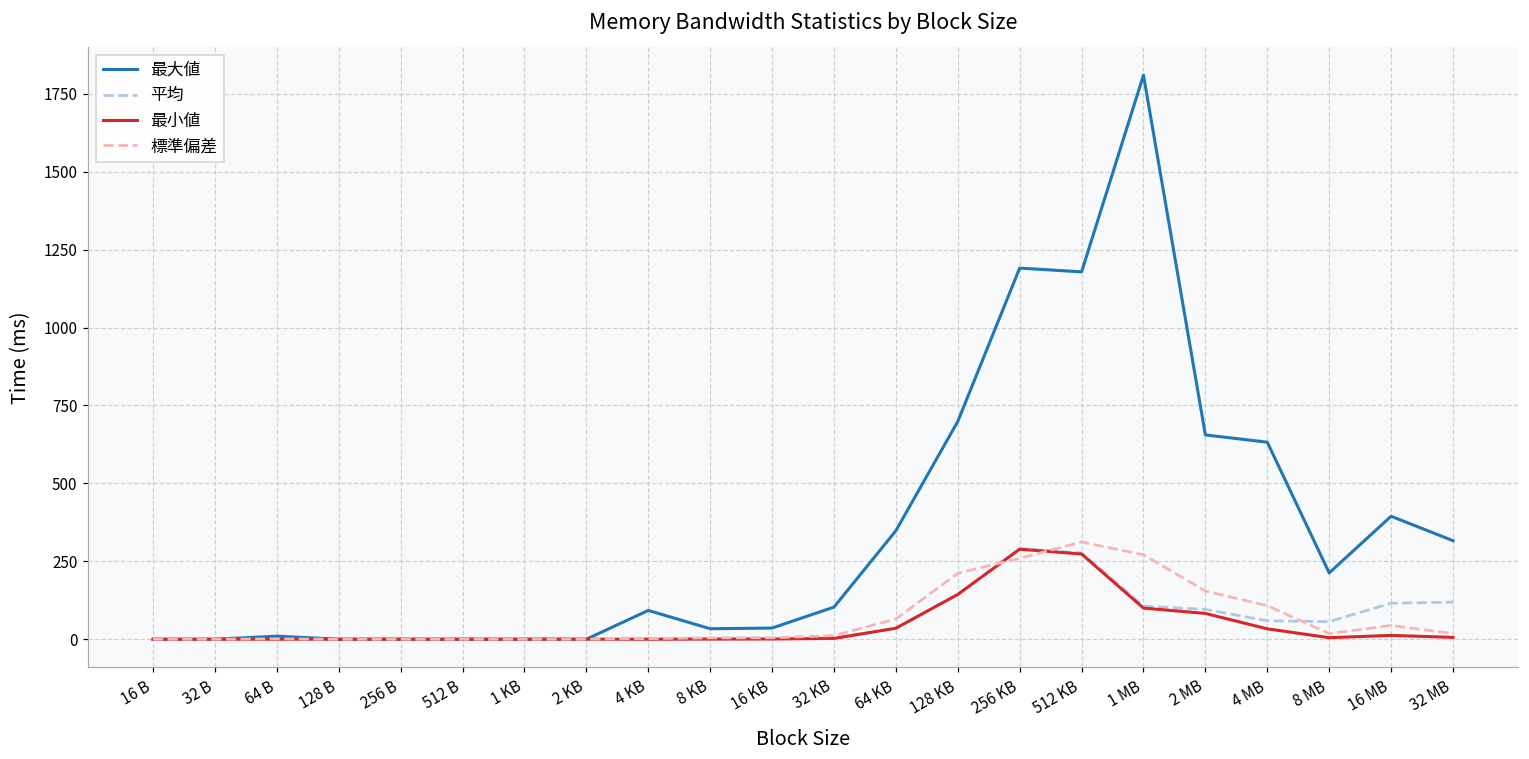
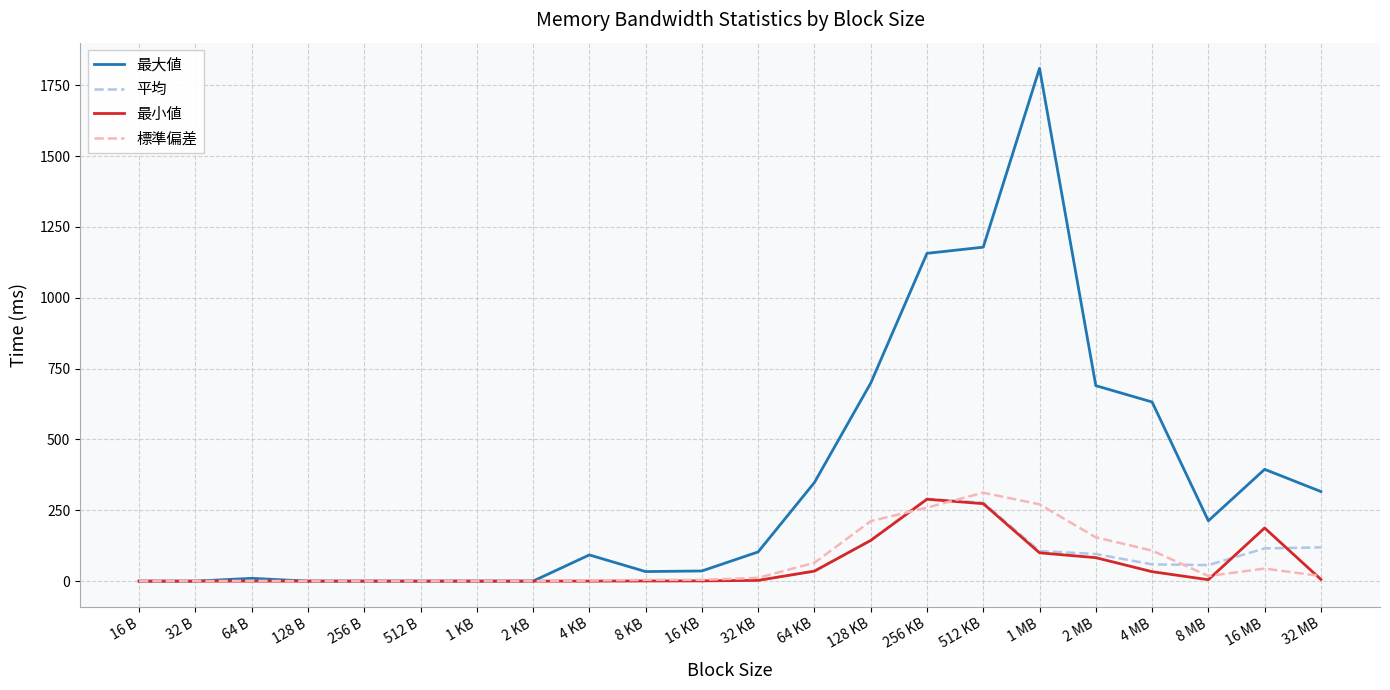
  {
    "最大値": {
      "64 B": 10,
      "4 KB": 90,
      "8 KB": 30,
      "16 KB": 40,
      "32 KB": 100,
      "64 KB": 350,
      "128 KB": 700,
-     "256 KB": 1190,
+     "256 KB": 1160,
      "512 KB": 1180,
      "1 MB": 1810,
-     "2 MB": 660,
+     "2 MB": 690,
      "4 MB": 630,
      "8 MB": 210,
      "16 MB": 390,
      "32 MB": 320
    },
    "平均": {
      "2 MB": 100,
      "4 MB": 60,
      "8 MB": 60,
      "16 MB": 120,
      "32 MB": 120
    },
    "最小値": {
      "2 MB": 80,
      "4 MB": 30,
      "8 MB": 10,
-     "16 MB": 10,
+     "16 MB": 190,
      "32 MB": 10
    },
    "標準偏差": {
      "64 KB": 60,
      "128 KB": 210,
      "256 KB": 260,
      "512 KB": 310,
      "1 MB": 270,
      "2 MB": 150,
      "4 MB": 110,
      "8 MB": 20,
      "16 MB": 40,
      "32 MB": 20
    }
  }
